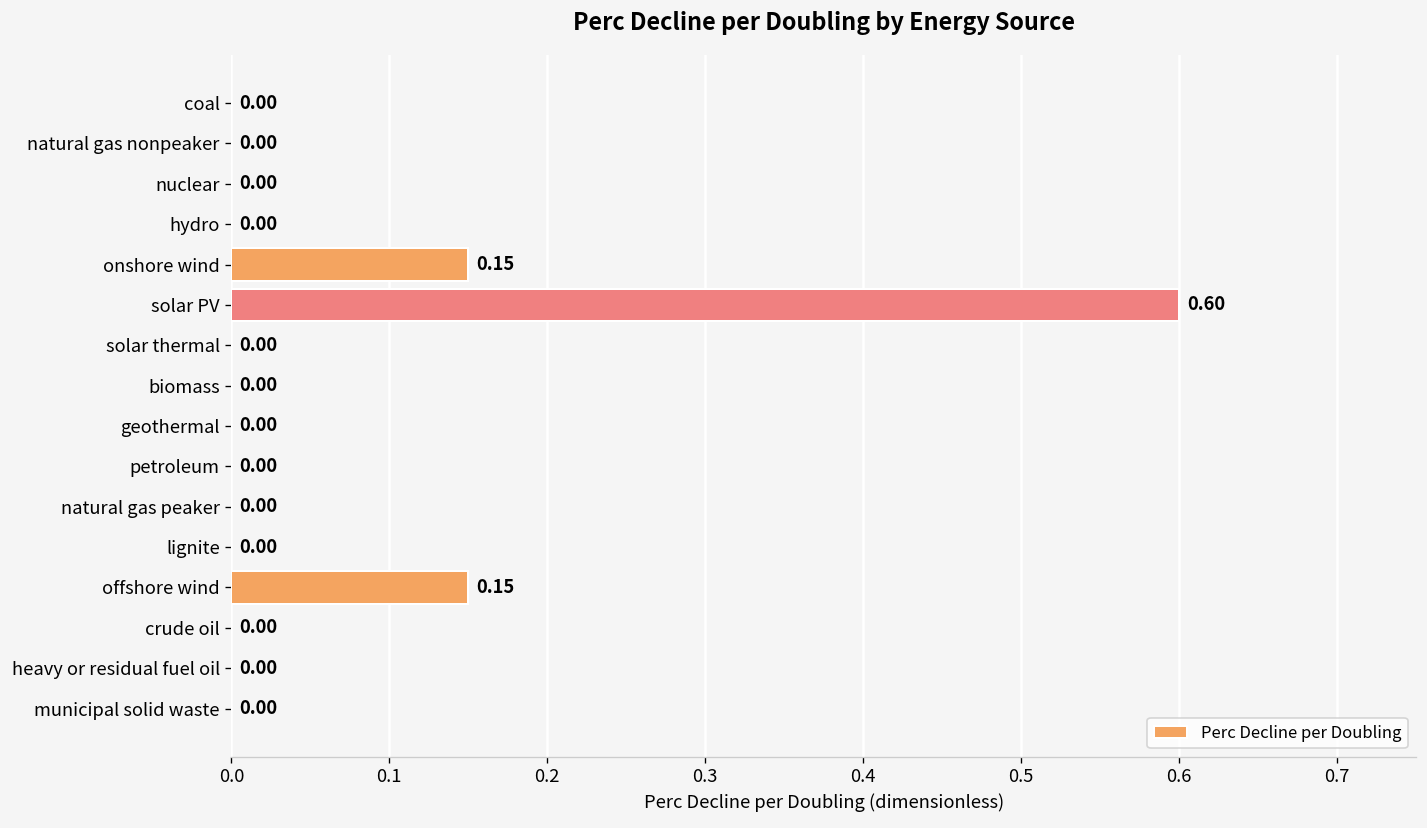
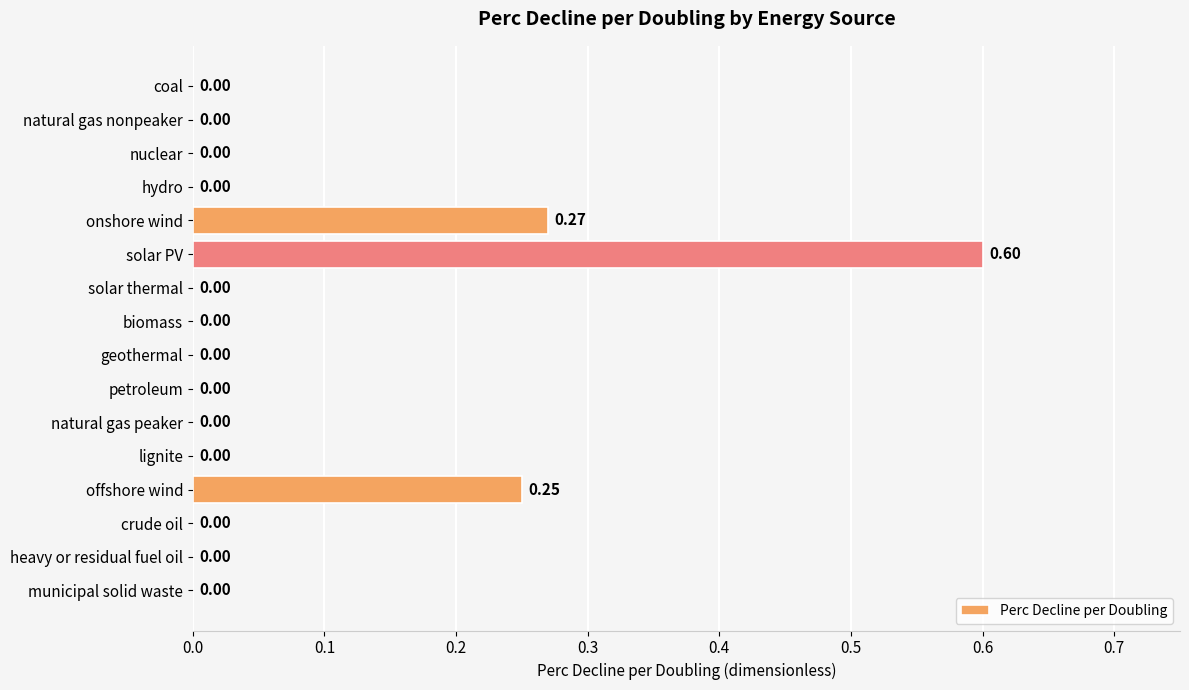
  {
    "coal": 0.00,
    "natural gas nonpeaker": 0.00,
    "nuclear": 0.00,
    "hydro": 0.00,
-   "onshore wind": 0.15,
+   "onshore wind": 0.27,
    "solar PV": 0.60,
    "solar thermal": 0.00,
    "biomass": 0.00,
    "geothermal": 0.00,
    "petroleum": 0.00,
    "natural gas peaker": 0.00,
    "lignite": 0.00,
-   "offshore wind": 0.15,
+   "offshore wind": 0.25,
    "crude oil": 0.00,
    "heavy or residual fuel oil": 0.00,
    "municipal solid waste": 0.00
  }
